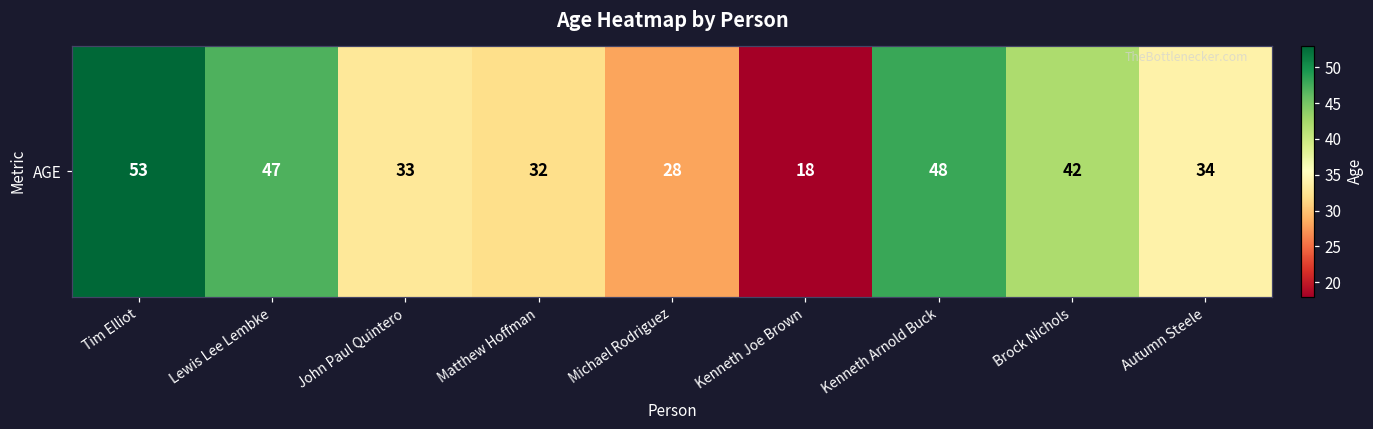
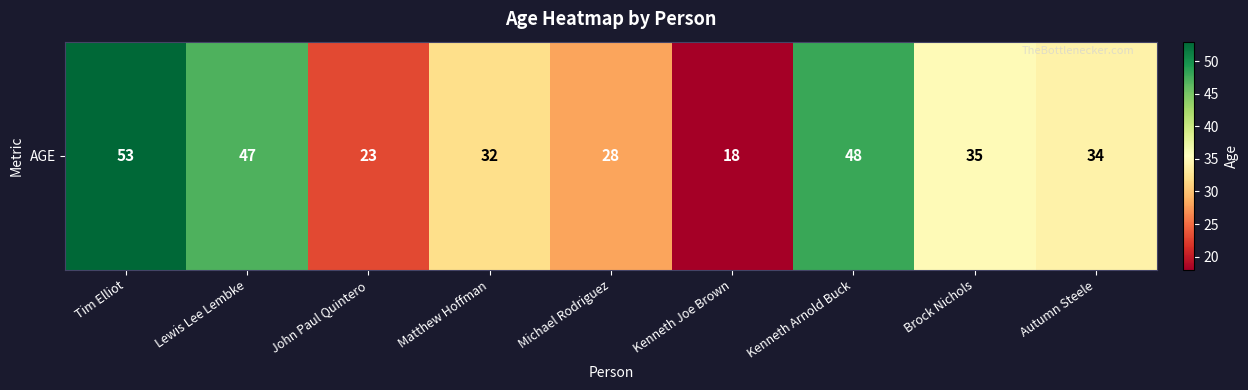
  {
    "AGE": {
      "Tim Elliot": 53,
      "Lewis Lee Lembke": 47,
-     "John Paul Quintero": 33,
+     "John Paul Quintero": 23,
      "Matthew Hoffman": 32,
      "Michael Rodriguez": 28,
      "Kenneth Joe Brown": 18,
      "Kenneth Arnold Buck": 48,
-     "Brock Nichols": 42,
+     "Brock Nichols": 35,
      "Autumn Steele": 34
    }
  }
